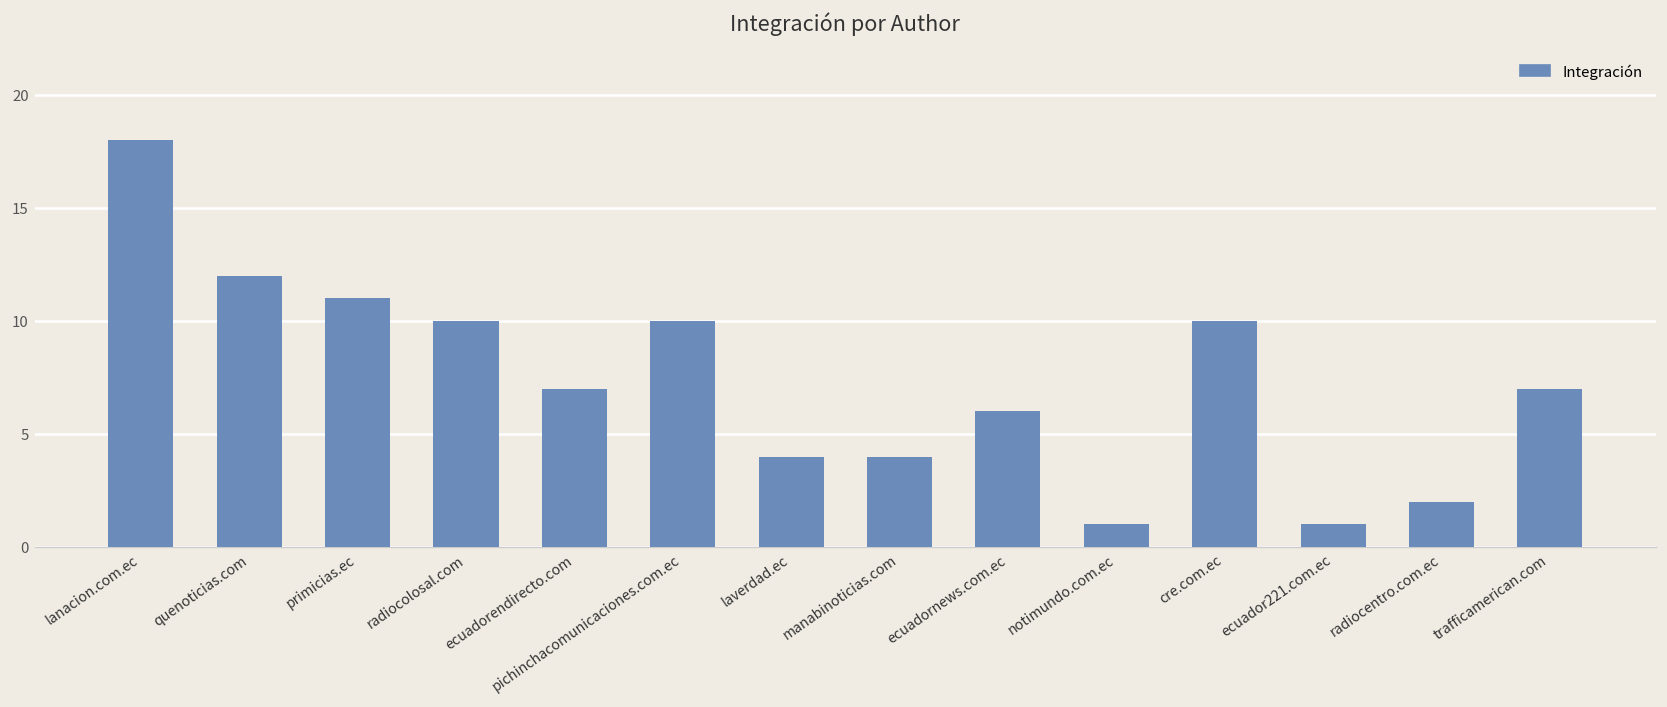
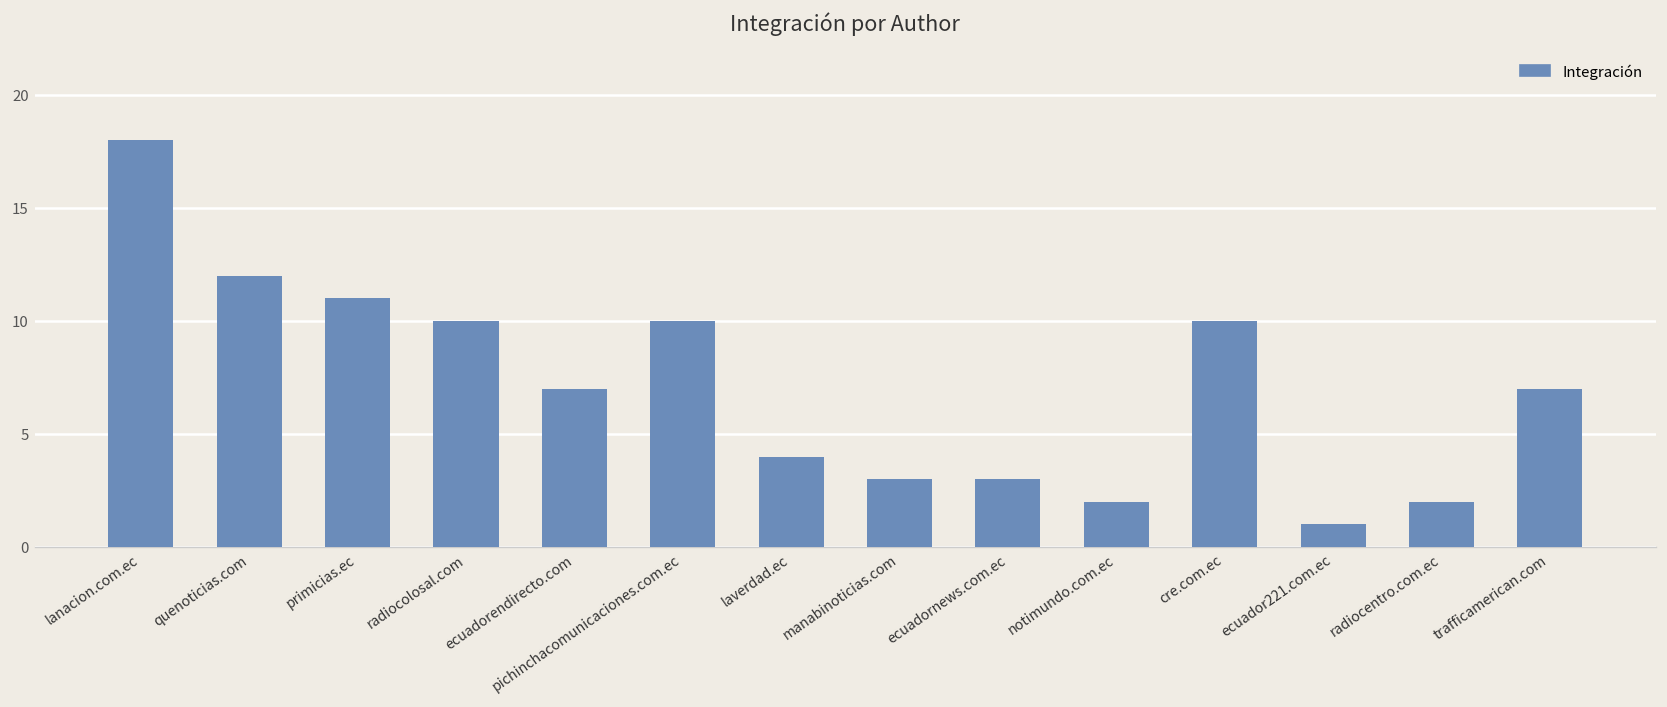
  {
    "lanacion.com.ec": 18,
    "quenoticias.com": 12,
    "primicias.ec": 11,
    "radiocolosal.com": 10,
    "ecuadorendirecto.com": 7,
    "pichinchacomunicaciones.com.ec": 10,
    "laverdad.ec": 4,
-   "manabinoticias.com": 4,
-   "ecuadornews.com.ec": 6,
-   "notimundo.com.ec": 1,
+   "manabinoticias.com": 3,
+   "ecuadornews.com.ec": 3,
+   "notimundo.com.ec": 2,
    "cre.com.ec": 10,
    "ecuador221.com.ec": 1,
    "radiocentro.com.ec": 2,
    "trafficamerican.com": 7
  }
